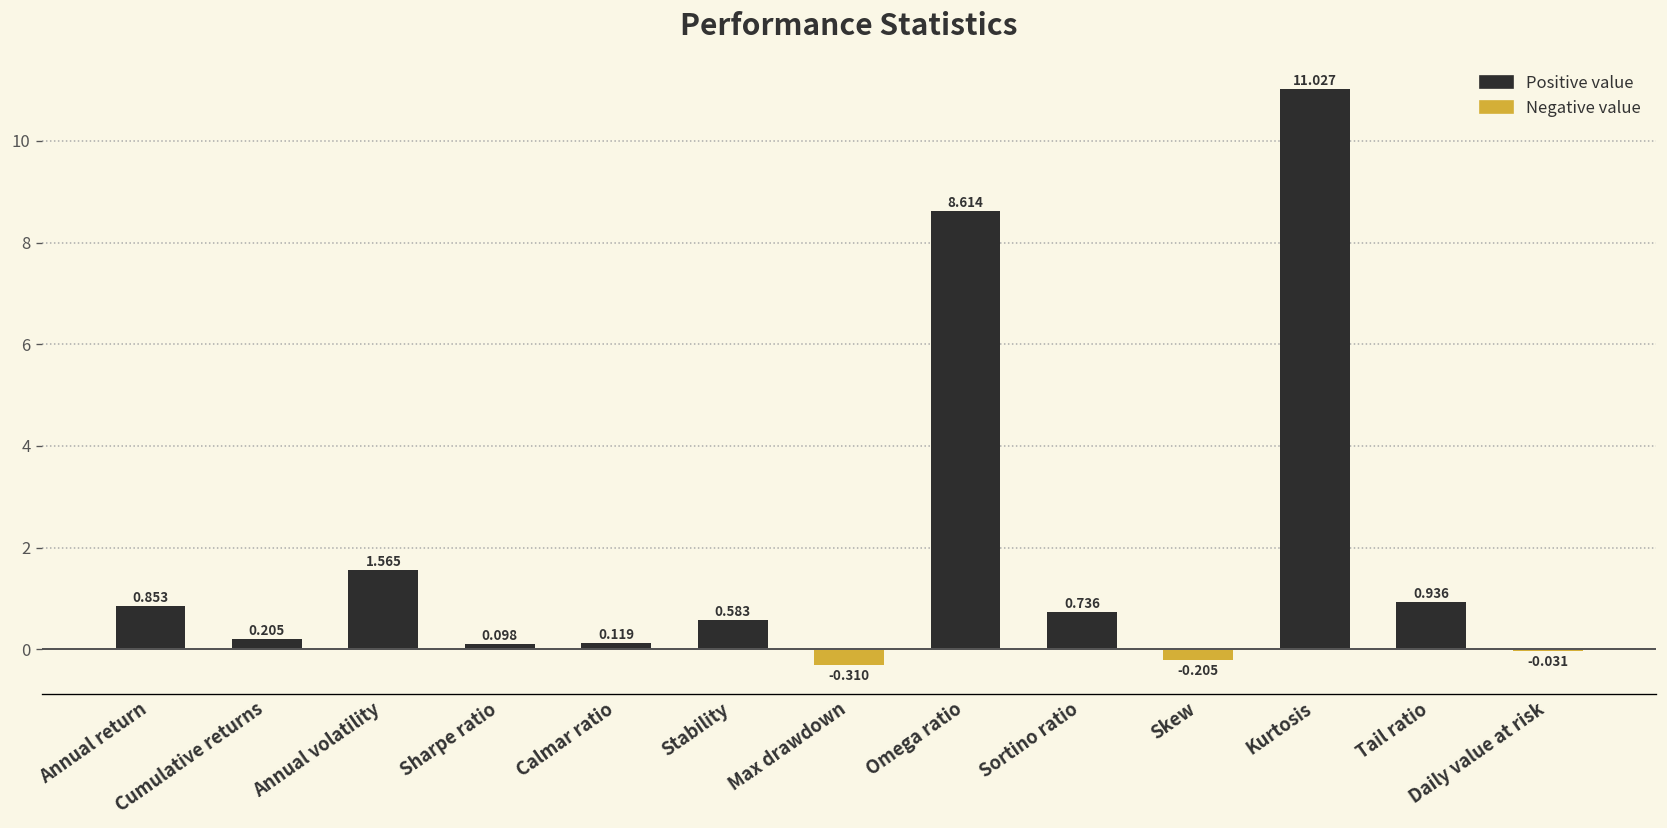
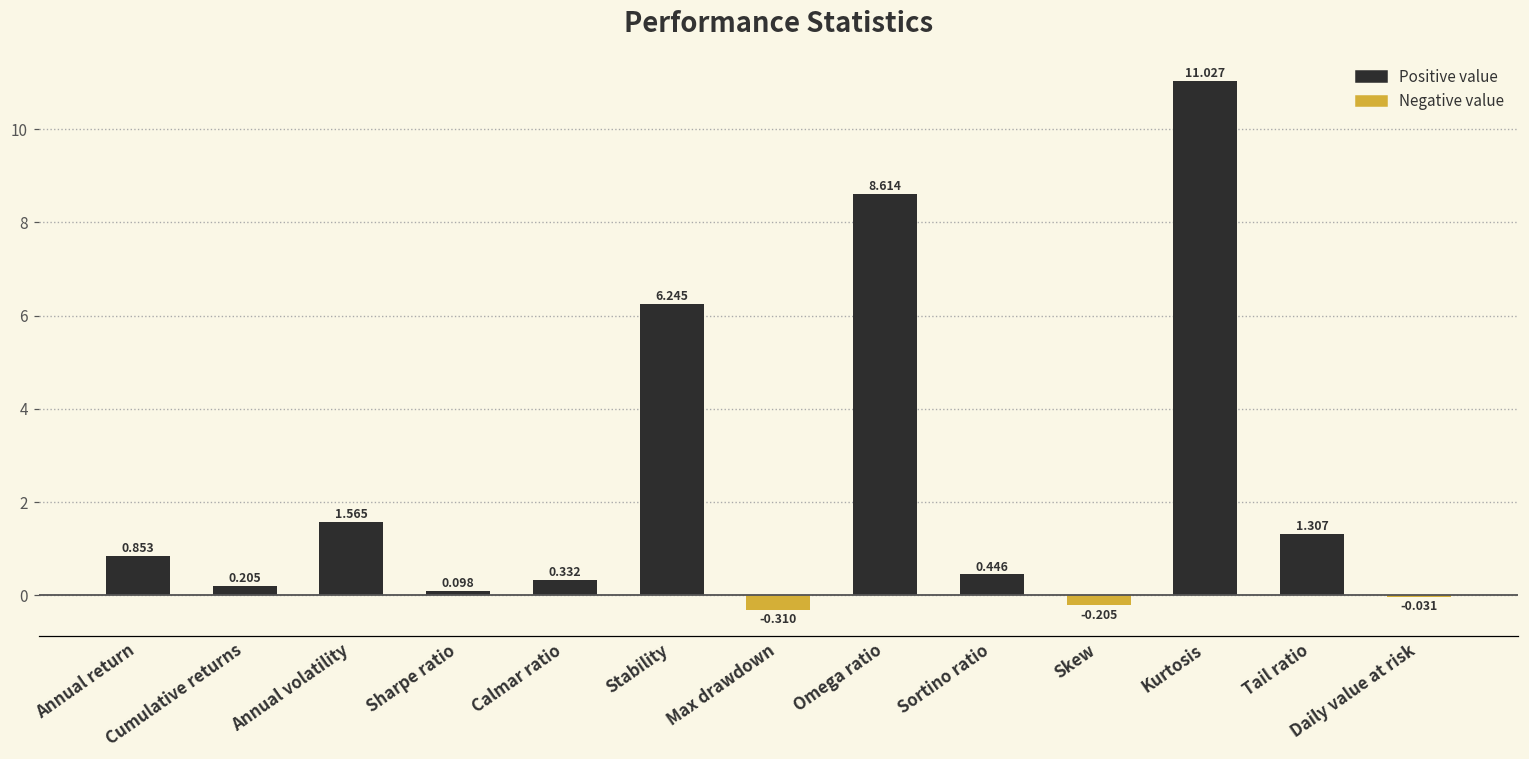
  {
    "Annual return": 0.853,
    "Cumulative returns": 0.205,
    "Annual volatility": 1.565,
    "Sharpe ratio": 0.098,
-   "Calmar ratio": 0.119,
-   "Stability": 0.583,
+   "Calmar ratio": 0.332,
+   "Stability": 6.245,
    "Max drawdown": -0.310,
    "Omega ratio": 8.614,
-   "Sortino ratio": 0.736,
+   "Sortino ratio": 0.446,
    "Skew": -0.205,
    "Kurtosis": 11.027,
-   "Tail ratio": 0.936,
+   "Tail ratio": 1.307,
    "Daily value at risk": -0.031
  }
